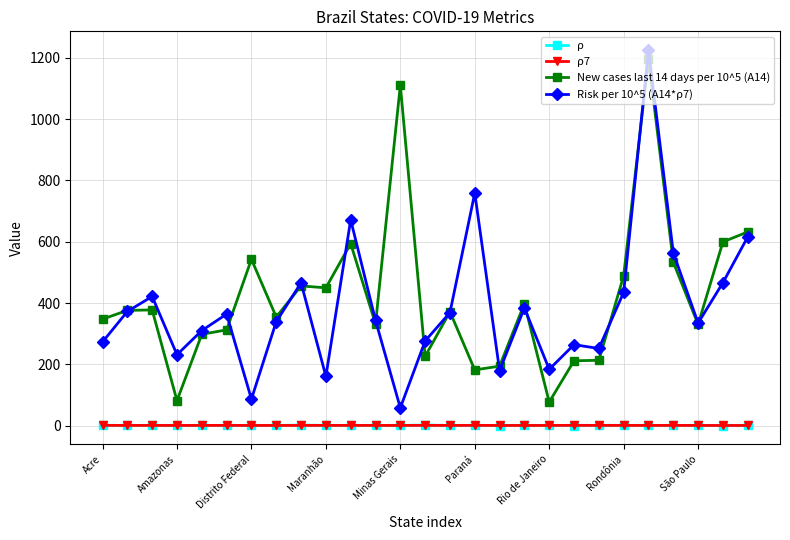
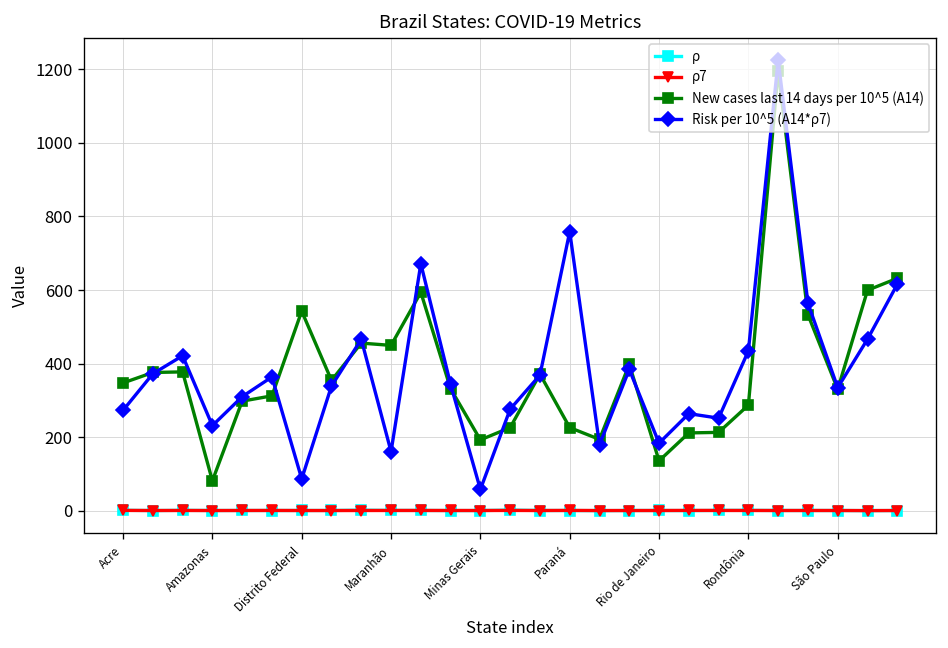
  {
    "New cases last 14 days per 10^5 (A14)": {
      "Acre": 350,
      "Amazonas": 80,
      "Distrito Federal": 540,
      "Maranhão": 450,
-     "Minas Gerais": 1110,
-     "Paraná": 180,
-     "Rio de Janeiro": 80,
-     "Rondônia": 490
+     "Minas Gerais": 190,
+     "Paraná": 230,
+     "Rio de Janeiro": 140,
+     "Rondônia": 290
    },
    "Risk per 10^5 (A14*ρ7)": {
      "Acre": 270,
      "Amazonas": 230,
      "Distrito Federal": 90,
      "Maranhão": 160,
      "Minas Gerais": 60,
      "Paraná": 760,
      "Rio de Janeiro": 180,
      "Rondônia": 430
    }
  }
